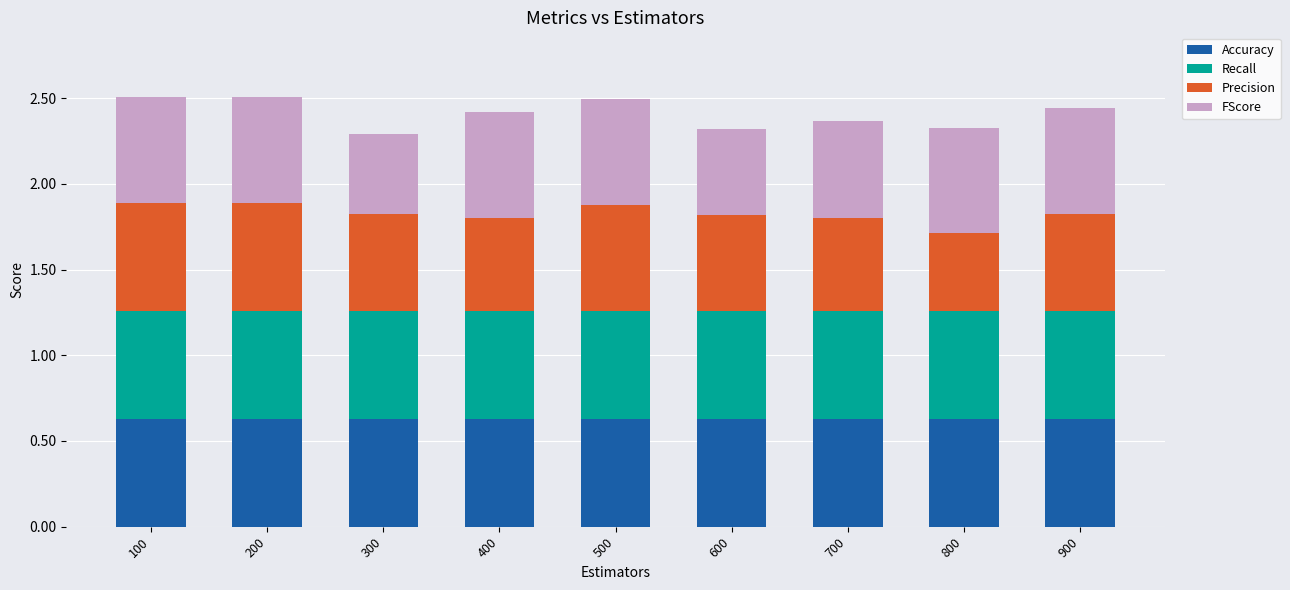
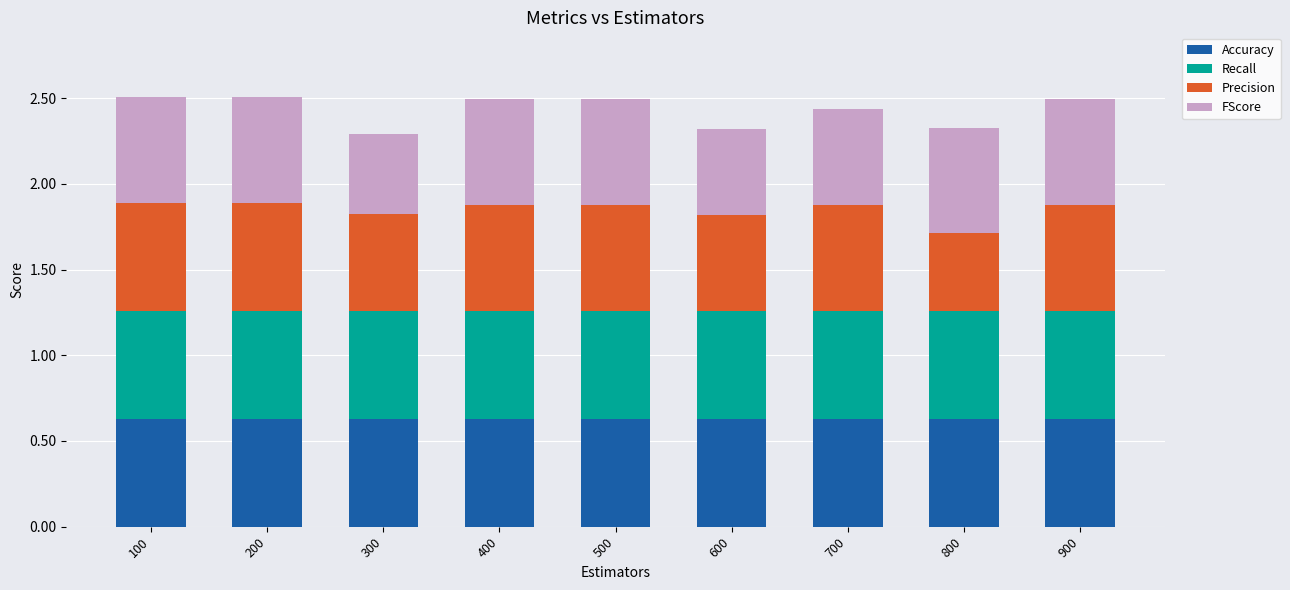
  {
    "Accuracy": {
      "100": 0.63,
      "200": 0.63,
      "300": 0.63,
      "400": 0.63,
      "500": 0.63,
      "600": 0.63,
      "700": 0.63,
      "800": 0.63,
      "900": 0.63
    },
    "Recall": {
      "100": 0.63,
      "200": 0.63,
      "300": 0.63,
      "400": 0.63,
      "500": 0.63,
      "600": 0.63,
      "700": 0.63,
      "800": 0.63,
      "900": 0.63
    },
    "Precision": {
      "100": 0.63,
      "200": 0.63,
      "300": 0.56,
-     "400": 0.54,
+     "400": 0.62,
      "500": 0.62,
      "600": 0.56,
-     "700": 0.54,
+     "700": 0.62,
      "800": 0.45,
-     "900": 0.56
+     "900": 0.62
    },
    "FScore": {
      "100": 0.62,
      "200": 0.62,
      "300": 0.47,
      "400": 0.62,
      "500": 0.62,
      "600": 0.50,
      "700": 0.56,
      "800": 0.61,
      "900": 0.62
    }
  }
